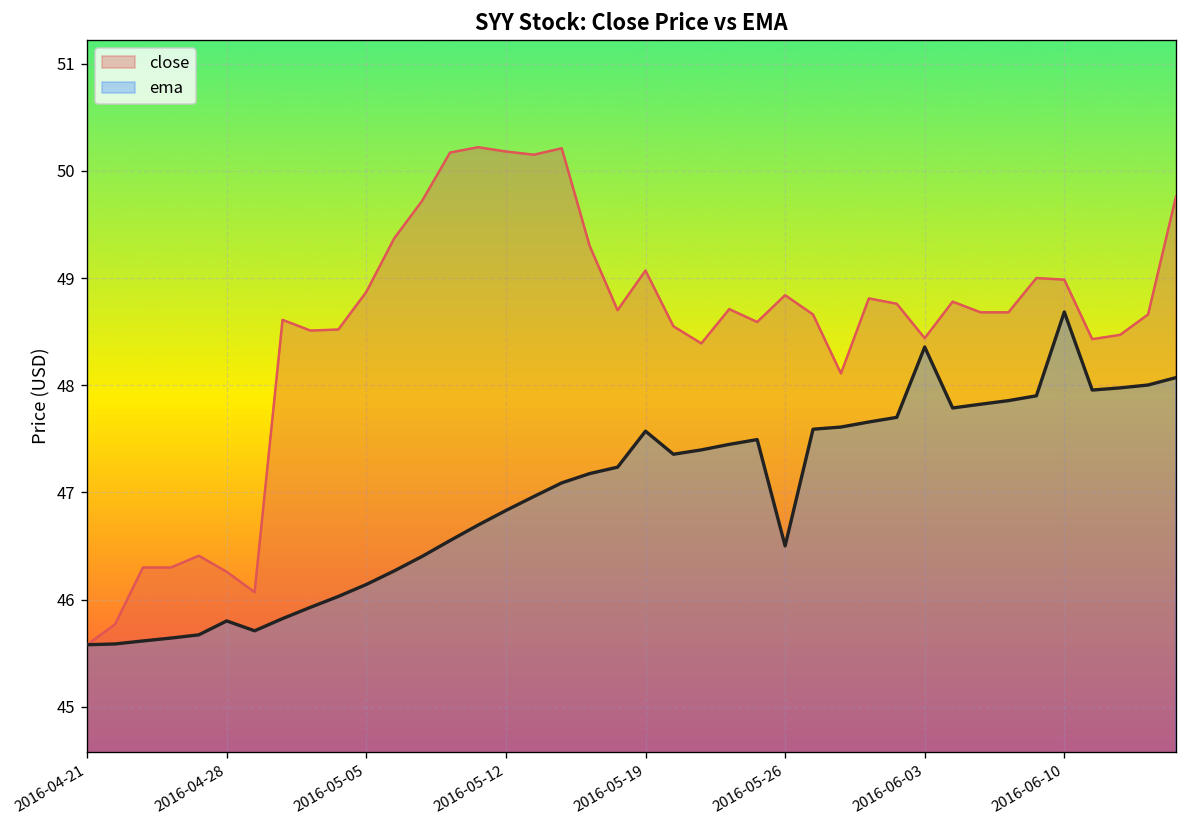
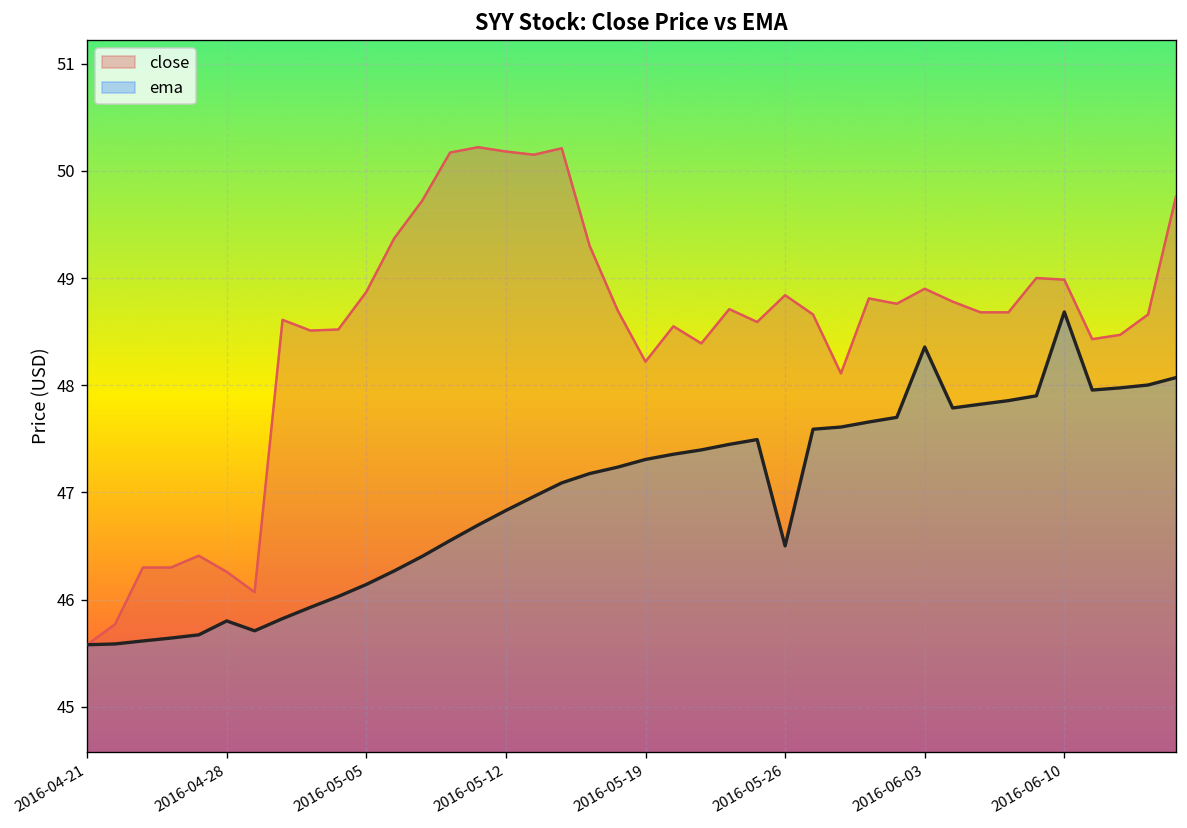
  {
    "close": {
      "2016-04-28": 46.3,
      "2016-05-05": 48.9,
      "2016-05-12": 50.2,
-     "2016-05-19": 49.1,
+     "2016-05-19": 48.2,
      "2016-05-26": 48.8,
-     "2016-06-03": 48.4,
+     "2016-06-03": 48.9,
      "2016-06-10": 49.0
    },
    "ema": {
      "2016-04-28": 45.8,
      "2016-05-05": 46.1,
      "2016-05-12": 46.8,
-     "2016-05-19": 47.6,
+     "2016-05-19": 47.3,
      "2016-05-26": 46.5,
      "2016-06-03": 48.4,
      "2016-06-10": 48.7
    }
  }
